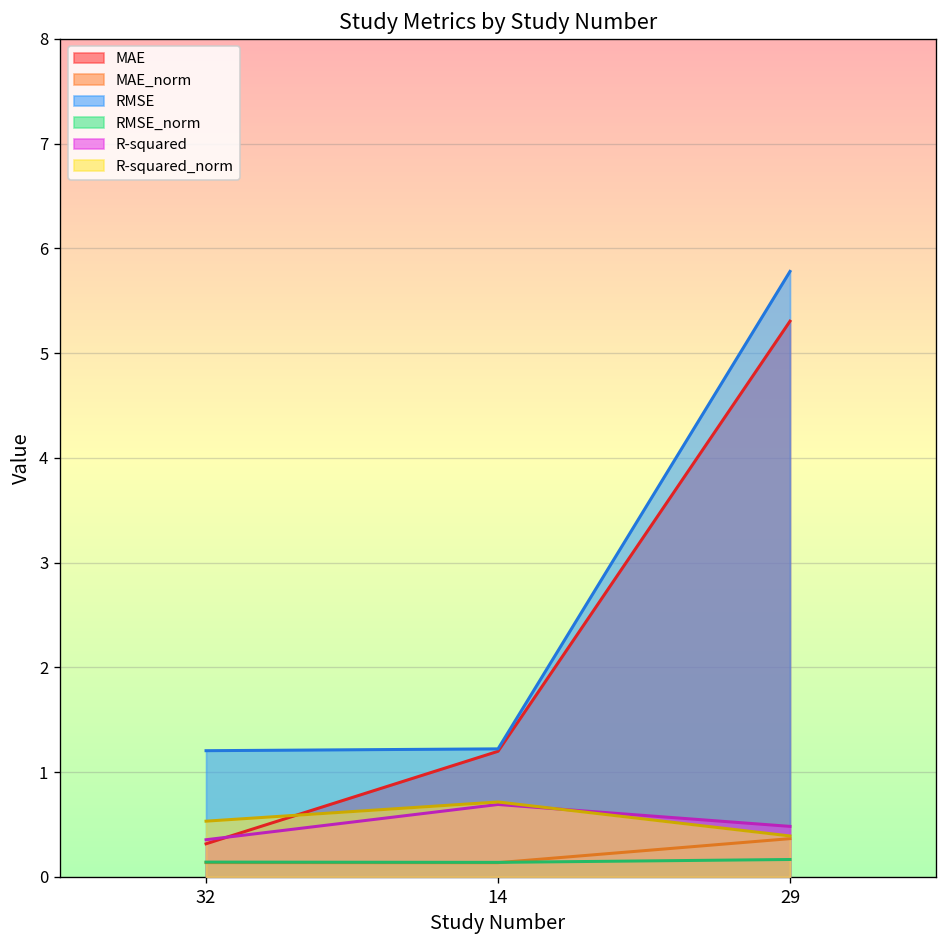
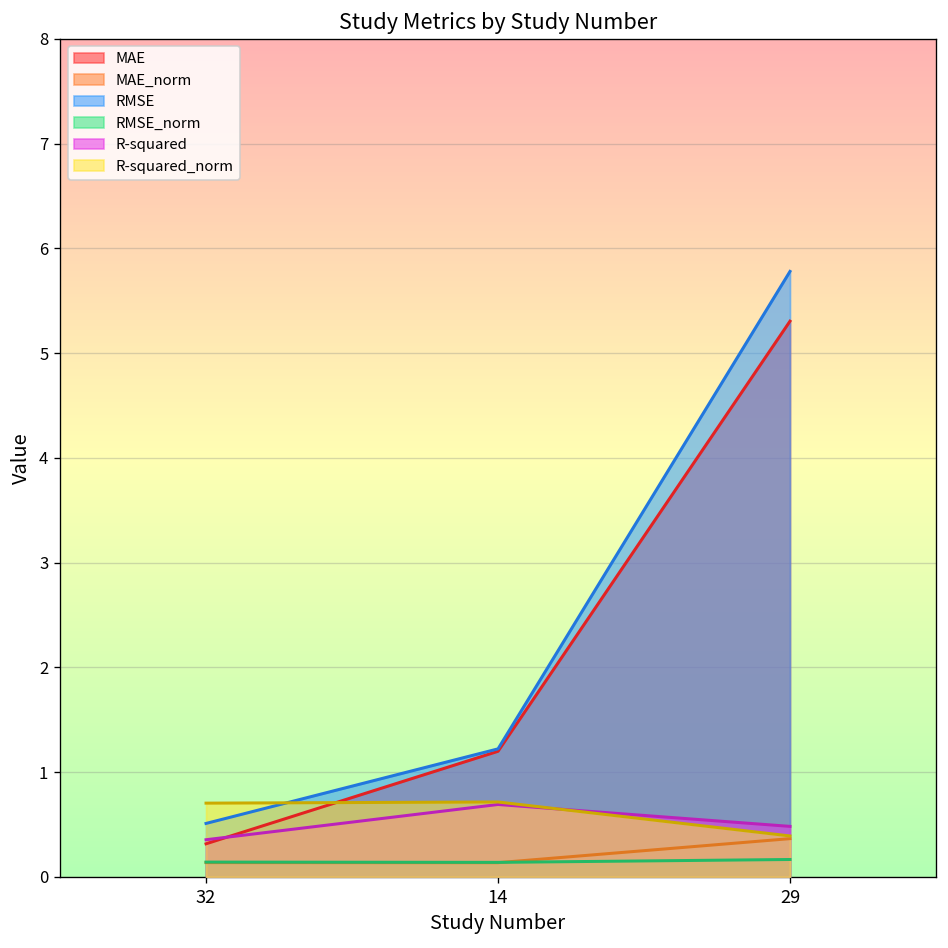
  {
    "MAE": {
      "32": 0.3,
      "29": 5.3
    },
    "RMSE": {
-     "32": 1.2,
+     "32": 0.5,
      "29": 5.8
    },
    "RMSE_norm": {
      "29": 0.2
    },
    "R-squared": {
      "32": 0.4,
      "29": 0.5
    },
    "R-squared_norm": {
-     "32": 0.5
+     "32": 0.7
    }
  }
